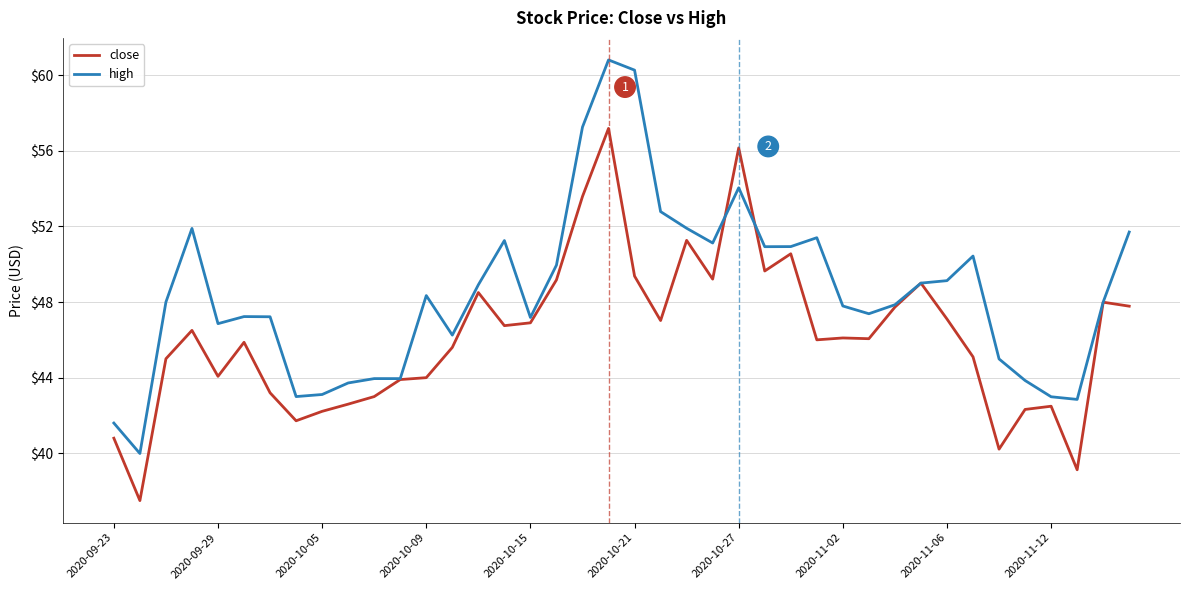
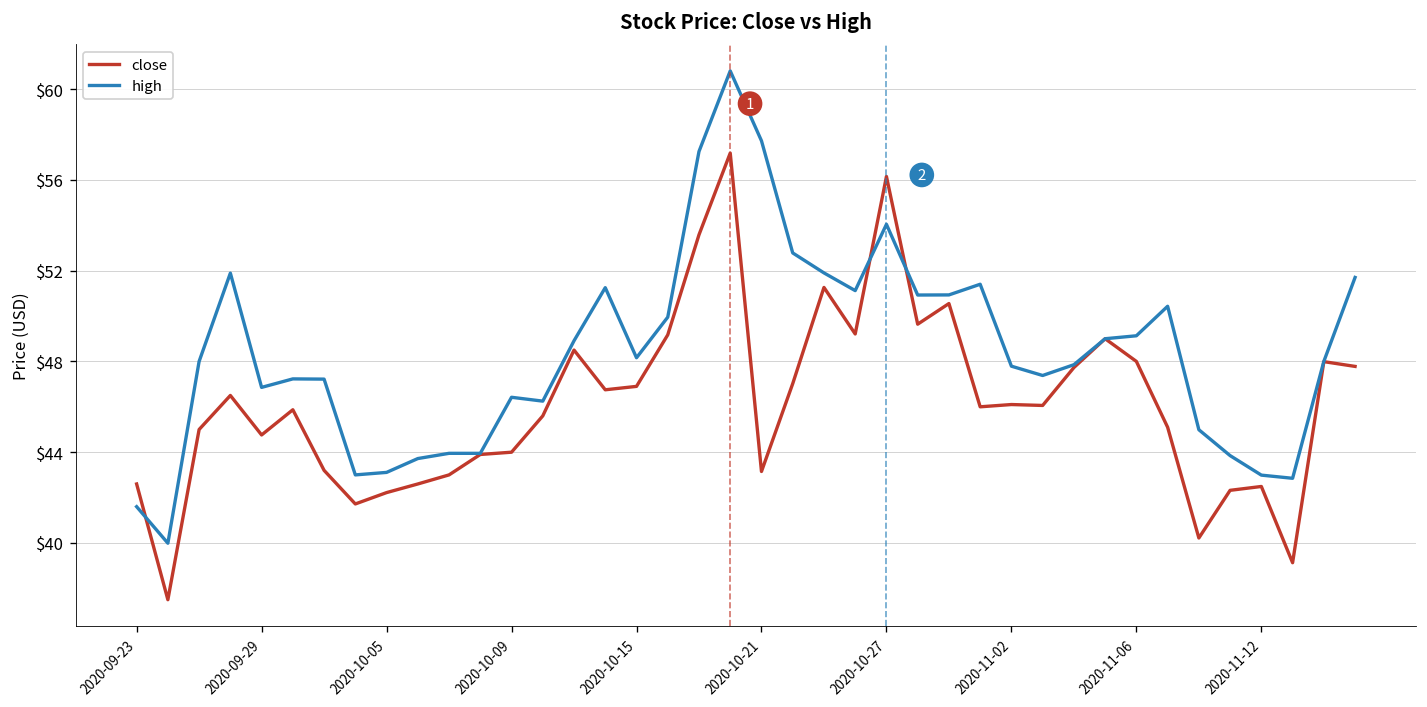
  {
    "close": {
-     "2020-09-23": "$40.8",
-     "2020-09-29": "$44.1",
+     "2020-09-23": "$42.6",
+     "2020-09-29": "$44.8",
      "2020-10-05": "$42.2",
      "2020-10-09": "$44.0",
      "2020-10-15": "$46.9",
-     "2020-10-21": "$49.4",
+     "2020-10-21": "$43.2",
      "2020-10-27": "$56.2",
      "2020-11-02": "$46.1",
-     "2020-11-06": "$47.1",
+     "2020-11-06": "$48.0",
      "2020-11-12": "$42.5"
    },
    "high": {
      "2020-09-23": "$41.6",
      "2020-09-29": "$46.9",
      "2020-10-05": "$43.1",
-     "2020-10-09": "$48.3",
-     "2020-10-15": "$47.2",
-     "2020-10-21": "$60.3",
+     "2020-10-09": "$46.4",
+     "2020-10-15": "$48.2",
+     "2020-10-21": "$57.7",
      "2020-10-27": "$54.0",
      "2020-11-02": "$47.8",
      "2020-11-06": "$49.1",
      "2020-11-12": "$43.0"
    }
  }
